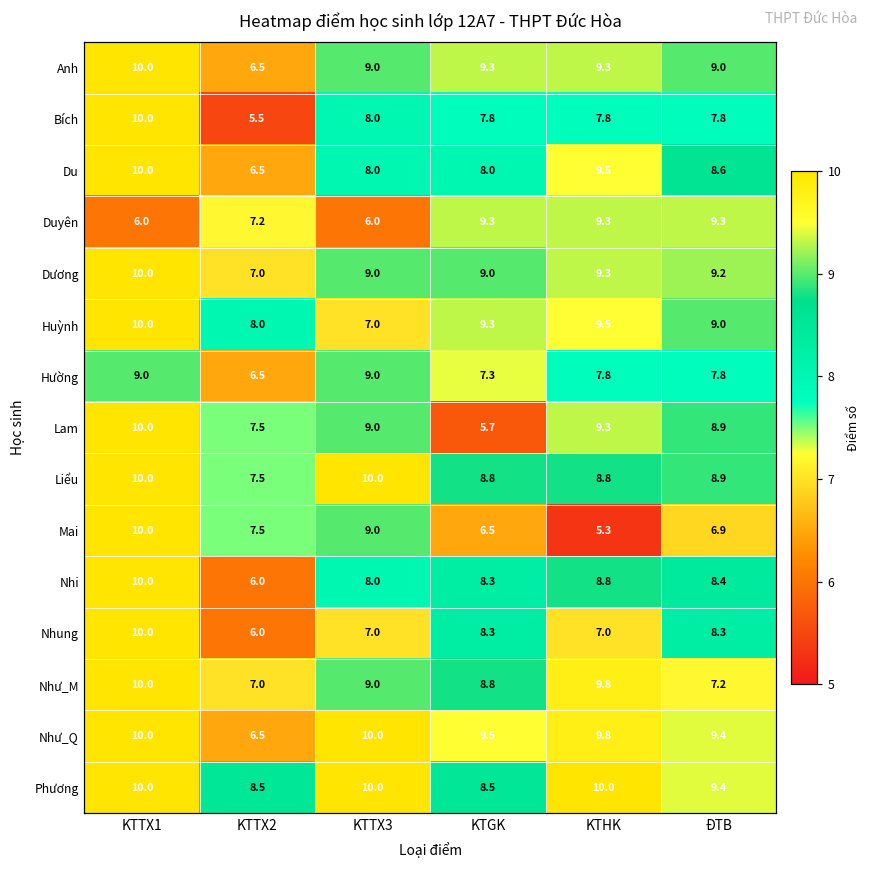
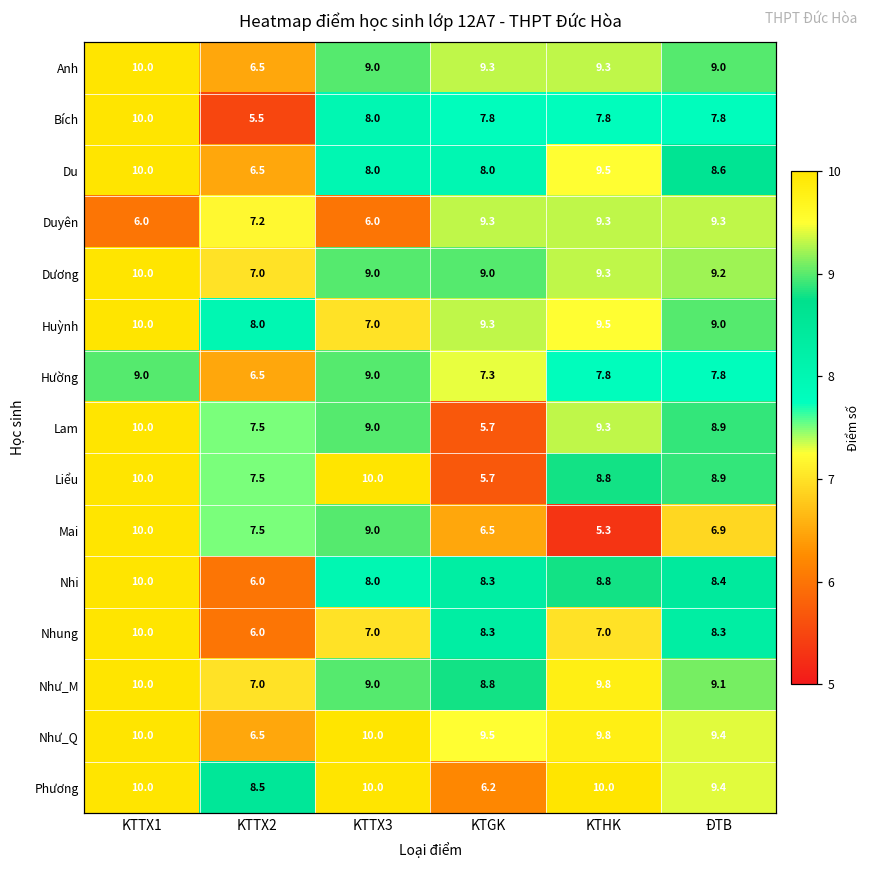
  {
    "Anh": {
      "KTTX1": 10.0,
      "KTTX2": 6.5,
      "KTTX3": 9.0,
      "KTGK": 9.3,
      "KTHK": 9.3,
      "ĐTB": 9.0
    },
    "Bích": {
      "KTTX1": 10.0,
      "KTTX2": 5.5,
      "KTTX3": 8.0,
      "KTGK": 7.8,
      "KTHK": 7.8,
      "ĐTB": 7.8
    },
    "Du": {
      "KTTX1": 10.0,
      "KTTX2": 6.5,
      "KTTX3": 8.0,
      "KTGK": 8.0,
      "KTHK": 9.5,
      "ĐTB": 8.6
    },
    "Duyên": {
      "KTTX1": 6.0,
      "KTTX2": 7.2,
      "KTTX3": 6.0,
      "KTGK": 9.3,
      "KTHK": 9.3,
      "ĐTB": 9.3
    },
    "Dương": {
      "KTTX1": 10.0,
      "KTTX2": 7.0,
      "KTTX3": 9.0,
      "KTGK": 9.0,
      "KTHK": 9.3,
      "ĐTB": 9.2
    },
    "Huỳnh": {
      "KTTX1": 10.0,
      "KTTX2": 8.0,
      "KTTX3": 7.0,
      "KTGK": 9.3,
      "KTHK": 9.5,
      "ĐTB": 9.0
    },
    "Hường": {
      "KTTX1": 9.0,
      "KTTX2": 6.5,
      "KTTX3": 9.0,
      "KTGK": 7.3,
      "KTHK": 7.8,
      "ĐTB": 7.8
    },
    "Lam": {
      "KTTX1": 10.0,
      "KTTX2": 7.5,
      "KTTX3": 9.0,
      "KTGK": 5.7,
      "KTHK": 9.3,
      "ĐTB": 8.9
    },
    "Liểu": {
      "KTTX1": 10.0,
      "KTTX2": 7.5,
      "KTTX3": 10.0,
-     "KTGK": 8.8,
+     "KTGK": 5.7,
      "KTHK": 8.8,
      "ĐTB": 8.9
    },
    "Mai": {
      "KTTX1": 10.0,
      "KTTX2": 7.5,
      "KTTX3": 9.0,
      "KTGK": 6.5,
      "KTHK": 5.3,
      "ĐTB": 6.9
    },
    "Nhi": {
      "KTTX1": 10.0,
      "KTTX2": 6.0,
      "KTTX3": 8.0,
      "KTGK": 8.3,
      "KTHK": 8.8,
      "ĐTB": 8.4
    },
    "Nhung": {
      "KTTX1": 10.0,
      "KTTX2": 6.0,
      "KTTX3": 7.0,
      "KTGK": 8.3,
      "KTHK": 7.0,
      "ĐTB": 8.3
    },
    "Như_M": {
      "KTTX1": 10.0,
      "KTTX2": 7.0,
      "KTTX3": 9.0,
      "KTGK": 8.8,
      "KTHK": 9.8,
-     "ĐTB": 7.2
+     "ĐTB": 9.1
    },
    "Như_Q": {
      "KTTX1": 10.0,
      "KTTX2": 6.5,
      "KTTX3": 10.0,
      "KTGK": 9.5,
      "KTHK": 9.8,
      "ĐTB": 9.4
    },
    "Phương": {
      "KTTX1": 10.0,
      "KTTX2": 8.5,
      "KTTX3": 10.0,
-     "KTGK": 8.5,
+     "KTGK": 6.2,
      "KTHK": 10.0,
      "ĐTB": 9.4
    }
  }
